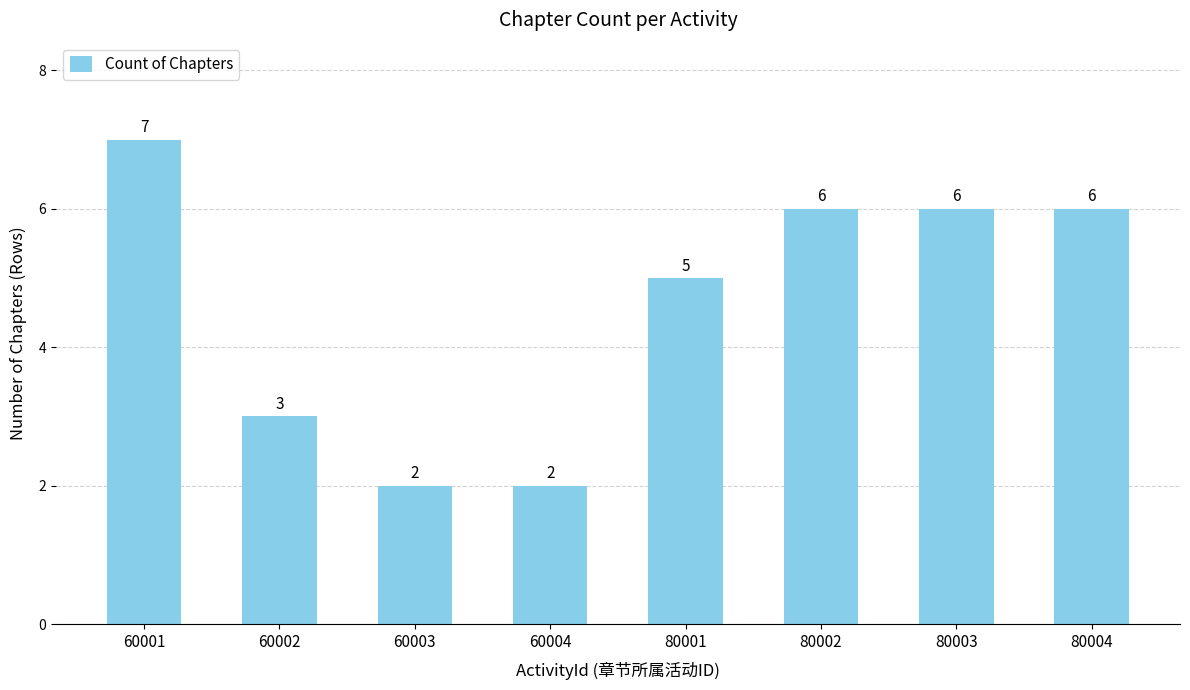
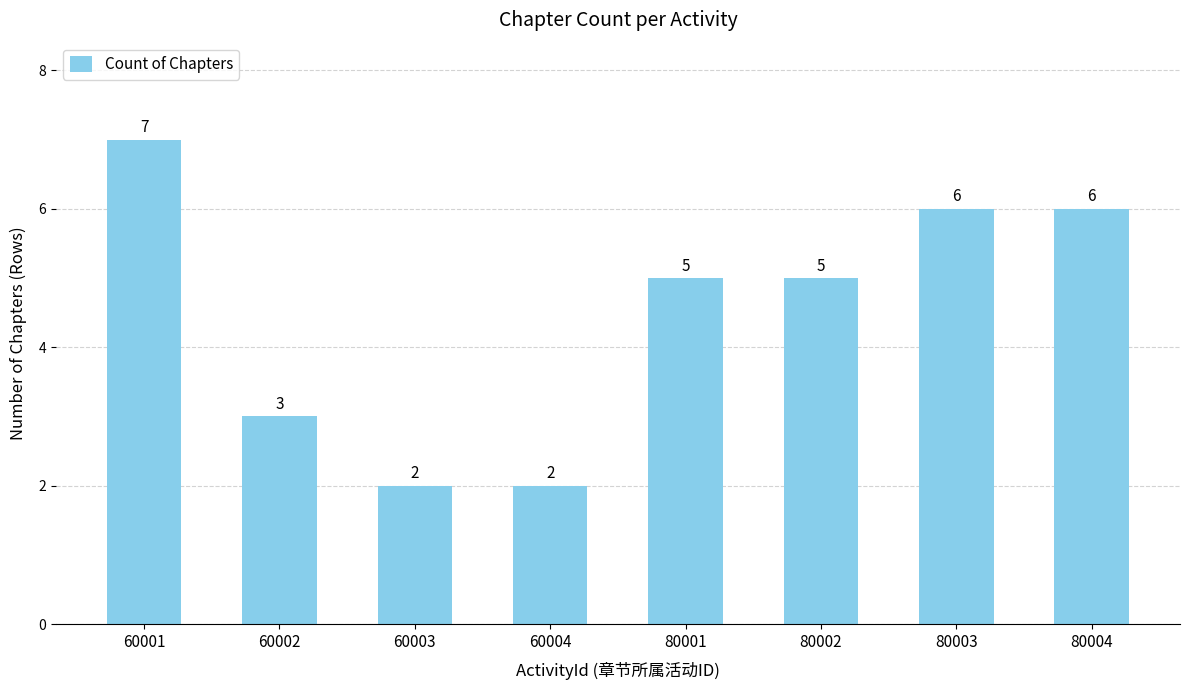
  {
    "60001": 7,
    "60002": 3,
    "60003": 2,
    "60004": 2,
    "80001": 5,
-   "80002": 6,
+   "80002": 5,
    "80003": 6,
    "80004": 6
  }
